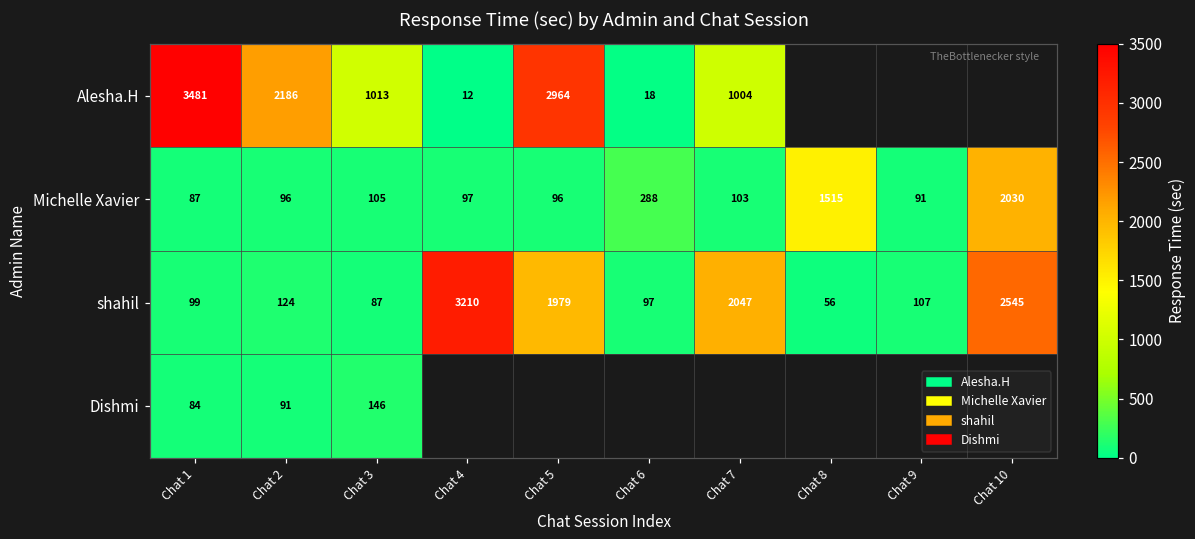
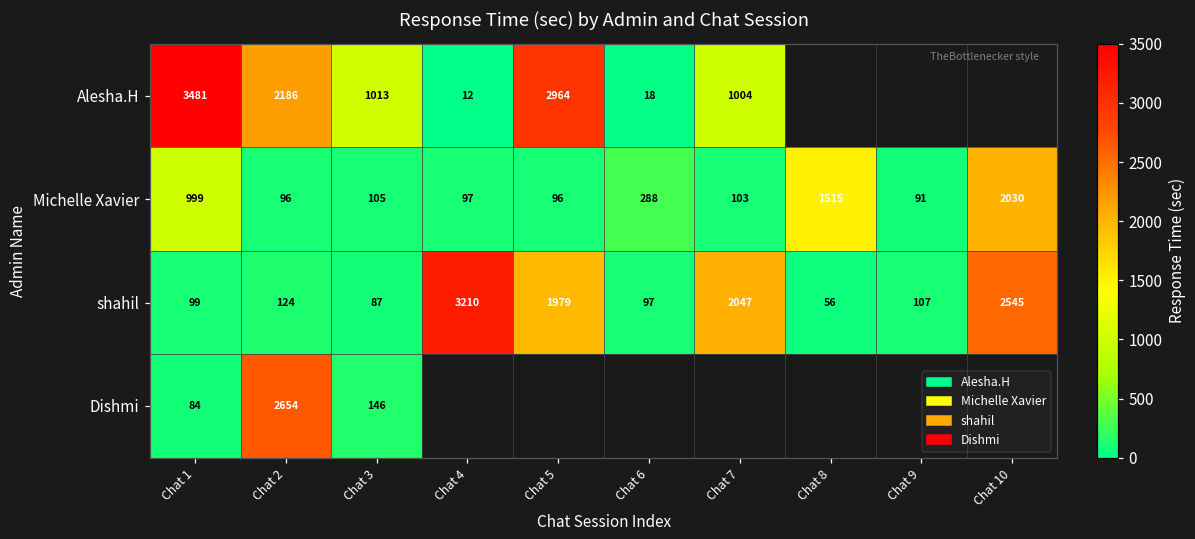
  {
    "Alesha.H": {
      "Chat 1": 3481,
      "Chat 2": 2186,
      "Chat 3": 1013,
      "Chat 4": 12,
      "Chat 5": 2964,
      "Chat 6": 18,
      "Chat 7": 1004
    },
    "Michelle Xavier": {
-     "Chat 1": 87,
+     "Chat 1": 999,
      "Chat 2": 96,
      "Chat 3": 105,
      "Chat 4": 97,
      "Chat 5": 96,
      "Chat 6": 288,
      "Chat 7": 103,
      "Chat 8": 1515,
      "Chat 9": 91,
      "Chat 10": 2030
    },
    "shahil": {
      "Chat 1": 99,
      "Chat 2": 124,
      "Chat 3": 87,
      "Chat 4": 3210,
      "Chat 5": 1979,
      "Chat 6": 97,
      "Chat 7": 2047,
      "Chat 8": 56,
      "Chat 9": 107,
      "Chat 10": 2545
    },
    "Dishmi": {
      "Chat 1": 84,
-     "Chat 2": 91,
+     "Chat 2": 2654,
      "Chat 3": 146
    }
  }
